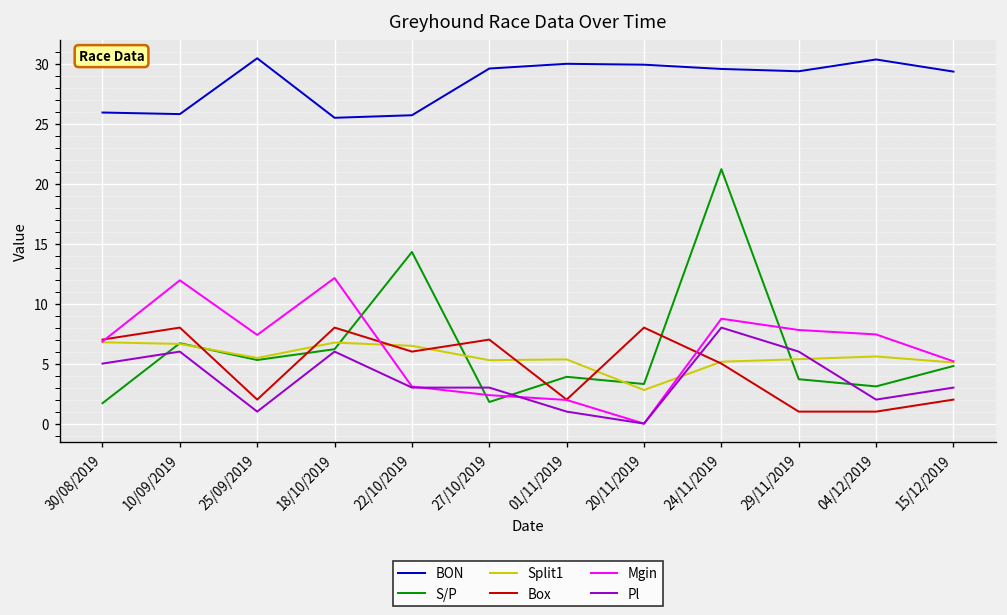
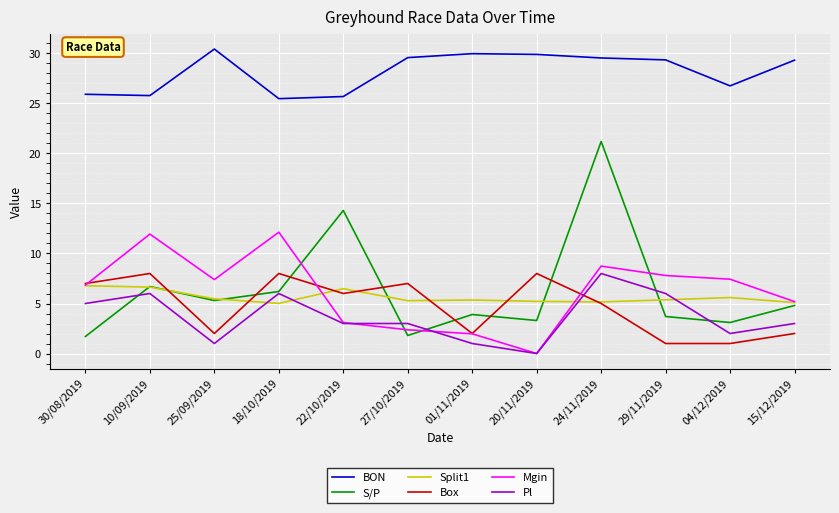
  {
    "BON": {
      "30/08/2019": 25.9,
      "10/09/2019": 25.8,
      "25/09/2019": 30.4,
      "18/10/2019": 25.5,
      "22/10/2019": 25.7,
      "27/10/2019": 29.6,
      "01/11/2019": 30.0,
      "20/11/2019": 29.9,
      "24/11/2019": 29.6,
      "29/11/2019": 29.4,
-     "04/12/2019": 30.3,
+     "04/12/2019": 26.8,
      "15/12/2019": 29.3
    },
    "S/P": {
      "30/08/2019": 1.7,
      "22/10/2019": 14.3,
      "27/10/2019": 1.8,
      "01/11/2019": 3.9,
      "20/11/2019": 3.3,
      "24/11/2019": 21.2,
      "29/11/2019": 3.7,
      "04/12/2019": 3.1,
      "15/12/2019": 4.8
    },
    "Split1": {
-     "18/10/2019": 6.8,
+     "18/10/2019": 5.0,
      "22/10/2019": 6.5,
      "27/10/2019": 5.3,
      "01/11/2019": 5.4,
-     "20/11/2019": 2.8,
+     "20/11/2019": 5.2,
      "29/11/2019": 5.4,
      "04/12/2019": 5.6
    },
    "Box": {
      "10/09/2019": 8.0,
      "25/09/2019": 2.0,
      "18/10/2019": 8.0,
      "22/10/2019": 6.0,
      "27/10/2019": 7.0,
      "20/11/2019": 8.0,
      "29/11/2019": 1.0,
      "04/12/2019": 1.0,
      "15/12/2019": 2.0
    },
    "Mgin": {
      "10/09/2019": 11.9,
      "25/09/2019": 7.4,
      "18/10/2019": 12.1,
      "27/10/2019": 2.4,
      "24/11/2019": 8.7,
      "29/11/2019": 7.8,
      "04/12/2019": 7.4
    },
    "Pl": {
      "30/08/2019": 5.0,
      "10/09/2019": 6.0,
      "25/09/2019": 1.0,
      "27/10/2019": 3.0,
      "01/11/2019": 1.0,
      "24/11/2019": 8.0,
      "29/11/2019": 6.0,
      "04/12/2019": 2.0,
      "15/12/2019": 3.0
    }
  }
